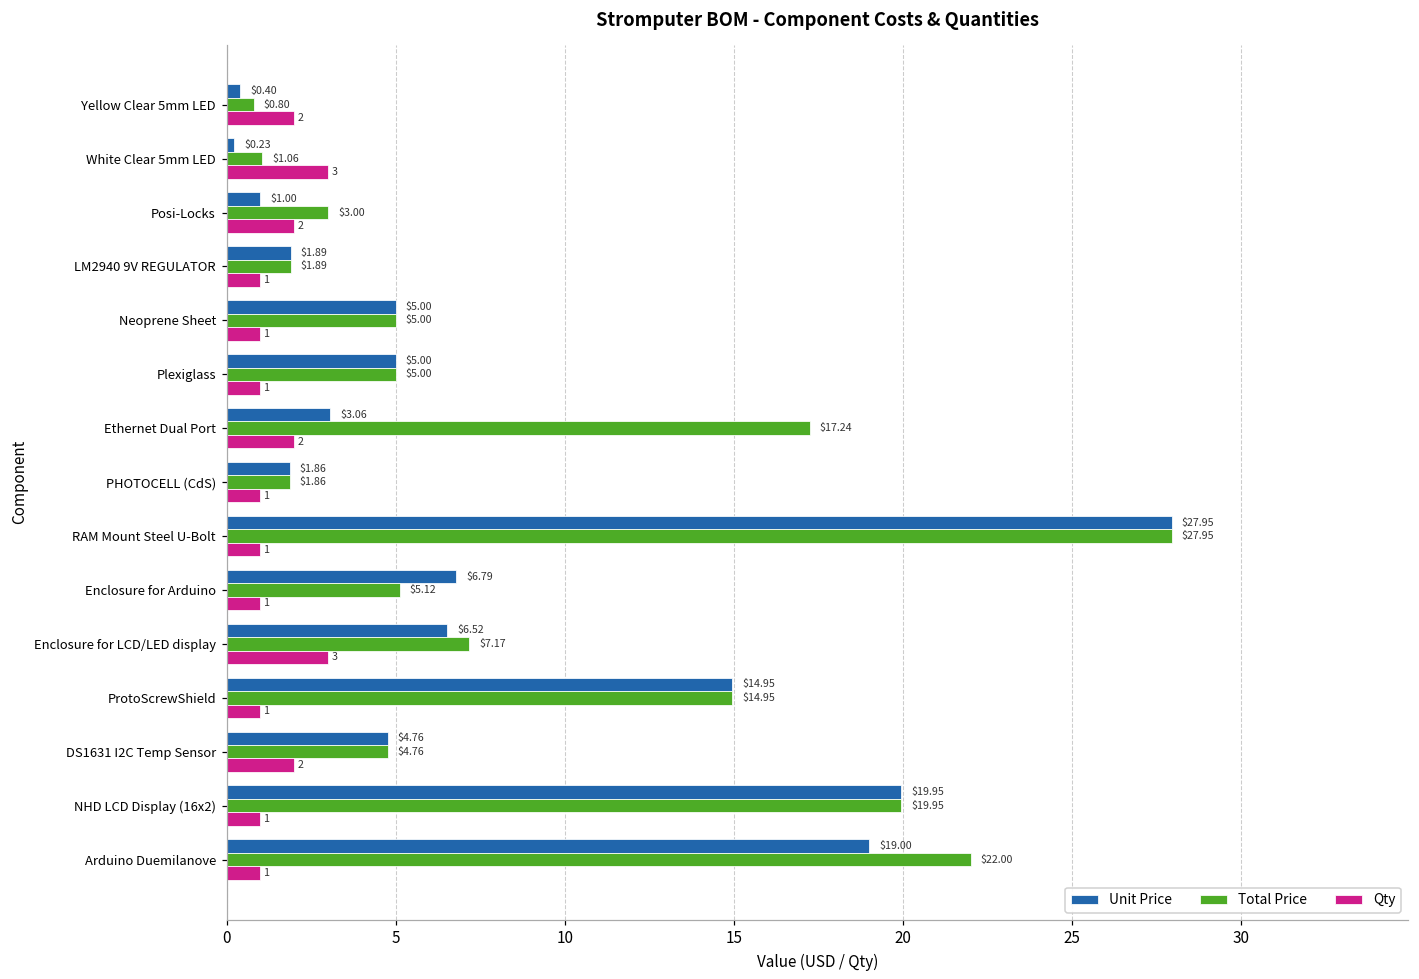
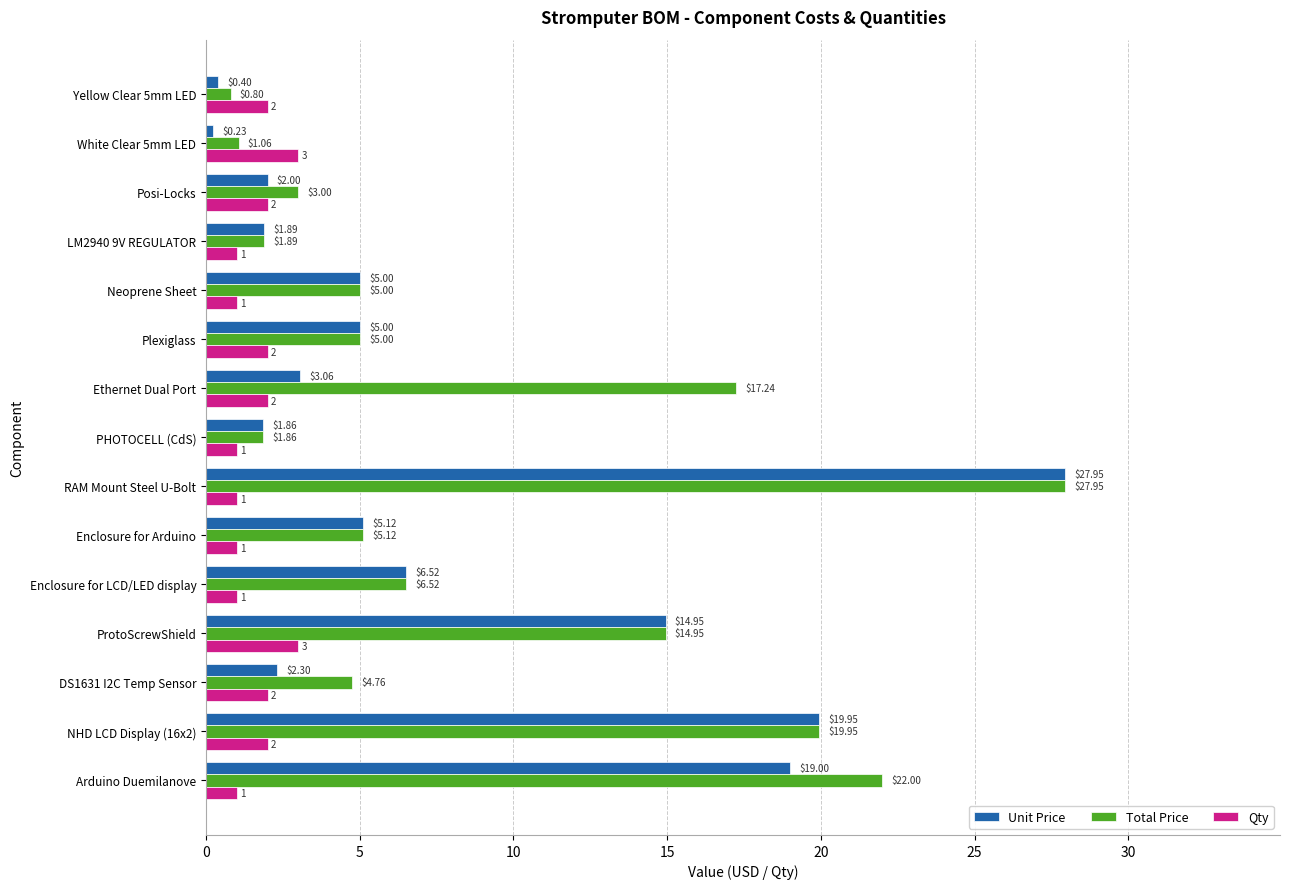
  {
    "Unit Price": {
      "Yellow Clear 5mm LED": "$0.40",
      "White Clear 5mm LED": "$0.23",
-     "Posi-Locks": "1",
+     "Posi-Locks": "2",
      "LM2940 9V REGULATOR": "$1.89",
      "Neoprene Sheet": "$5.00",
      "Plexiglass": "$5.00",
      "Ethernet Dual Port": "$3.06",
      "PHOTOCELL (CdS)": "$1.86",
      "RAM Mount Steel U-Bolt": "$27.95",
-     "Enclosure for Arduino": "$6.79",
+     "Enclosure for Arduino": "$5.12",
      "Enclosure for LCD/LED display": "$6.52",
      "ProtoScrewShield": "$14.95",
-     "DS1631 I2C Temp Sensor": "$4.76",
+     "DS1631 I2C Temp Sensor": "$2.30",
      "NHD LCD Display (16x2)": "$19.95",
      "Arduino Duemilanove": "$19.00"
    },
    "Total Price": {
      "Yellow Clear 5mm LED": "$0.80",
      "White Clear 5mm LED": "$1.06",
      "Posi-Locks": "$3.00",
      "LM2940 9V REGULATOR": "$1.89",
      "Neoprene Sheet": "$5.00",
      "Plexiglass": "$5.00",
      "Ethernet Dual Port": "$17.24",
      "PHOTOCELL (CdS)": "$1.86",
      "RAM Mount Steel U-Bolt": "$27.95",
      "Enclosure for Arduino": "$5.12",
-     "Enclosure for LCD/LED display": "$7.17",
+     "Enclosure for LCD/LED display": "$6.52",
      "ProtoScrewShield": "$14.95",
      "DS1631 I2C Temp Sensor": "$4.76",
      "NHD LCD Display (16x2)": "$19.95",
      "Arduino Duemilanove": "$22.00"
    },
    "Qty": {
      "Yellow Clear 5mm LED": "2",
      "White Clear 5mm LED": "3",
      "Posi-Locks": "2",
      "LM2940 9V REGULATOR": "1",
      "Neoprene Sheet": "1",
-     "Plexiglass": "$1.00",
+     "Plexiglass": "$2.00",
      "Ethernet Dual Port": "2",
      "PHOTOCELL (CdS)": "1",
      "RAM Mount Steel U-Bolt": "1",
      "Enclosure for Arduino": "1",
-     "Enclosure for LCD/LED display": "3",
-     "ProtoScrewShield": "1",
+     "Enclosure for LCD/LED display": "1",
+     "ProtoScrewShield": "3",
      "DS1631 I2C Temp Sensor": "2",
-     "NHD LCD Display (16x2)": "1",
+     "NHD LCD Display (16x2)": "2",
      "Arduino Duemilanove": "1"
    }
  }
